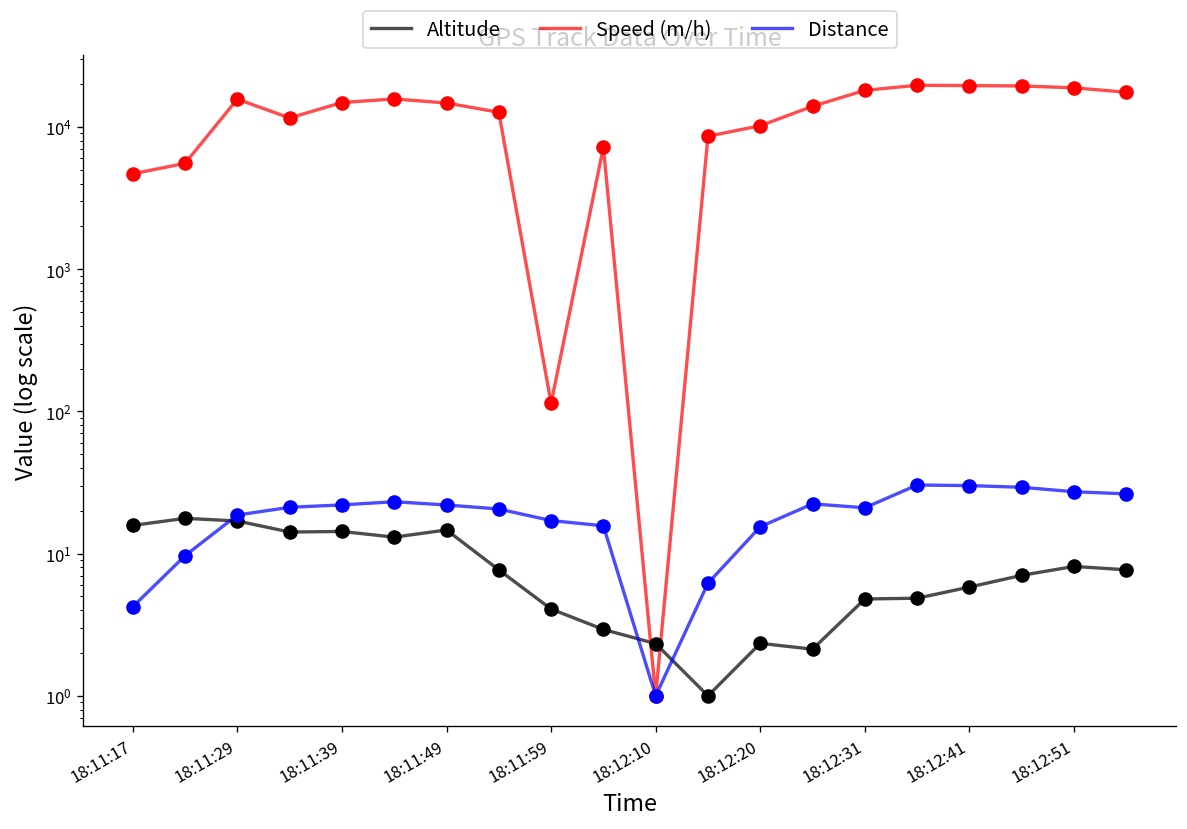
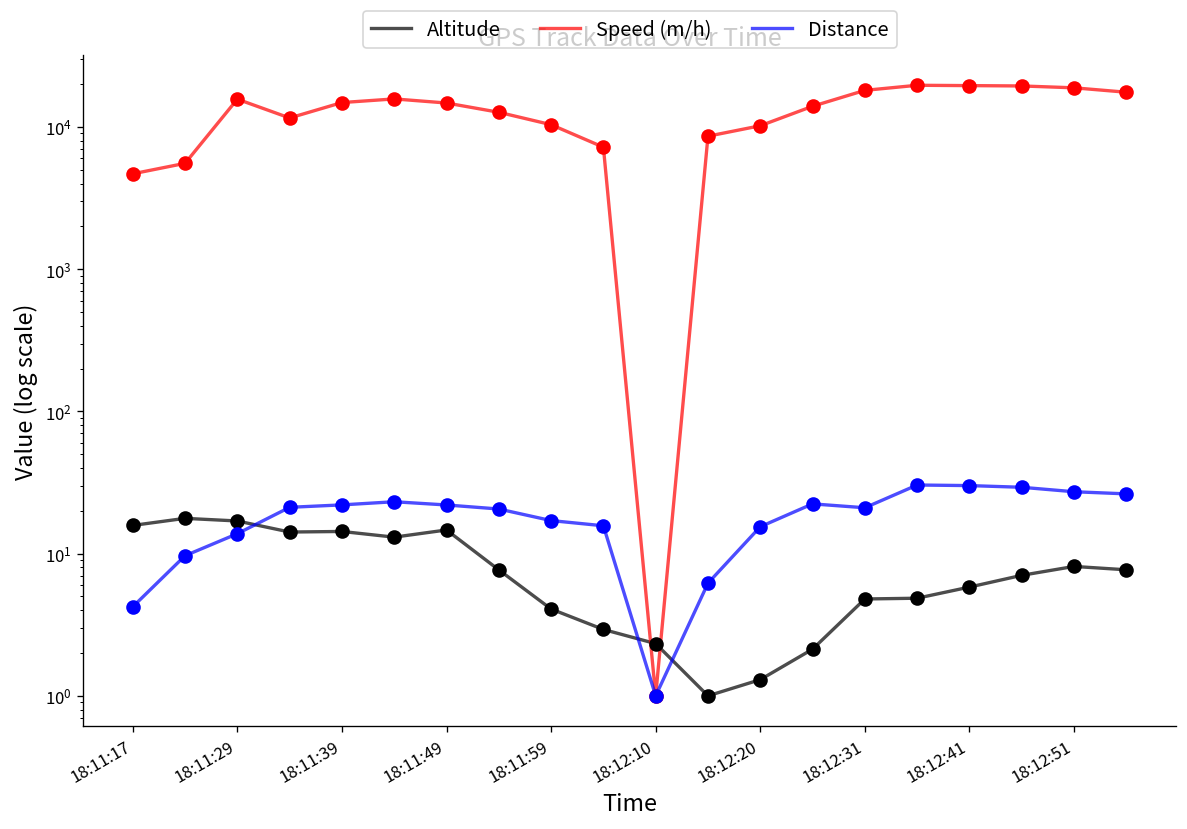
  {
    "Altitude": {
      "18:11:17": 16,
      "18:11:29": 17,
      "18:11:39": 14,
      "18:11:49": 15,
      "18:11:59": 4.1,
      "18:12:10": 2.3,
-     "18:12:20": 2.3,
+     "18:12:20": 1.3,
      "18:12:31": 4.8,
      "18:12:41": 6,
      "18:12:51": 8
    },
    "Speed (m/h)": {
      "18:11:17": 4700,
      "18:11:29": 16000,
      "18:11:39": 15000,
      "18:11:49": 15000,
-     "18:11:59": 110,
+     "18:11:59": 10000,
      "18:12:20": 10000,
      "18:12:31": 18000,
      "18:12:41": 20000,
      "18:12:51": 19000
    },
    "Distance": {
      "18:11:17": 4.2,
-     "18:11:29": 19,
+     "18:11:29": 14,
      "18:11:39": 22,
      "18:11:49": 22,
      "18:11:59": 17,
      "18:12:20": 15,
      "18:12:31": 21,
      "18:12:41": 30,
      "18:12:51": 27
    }
  }
